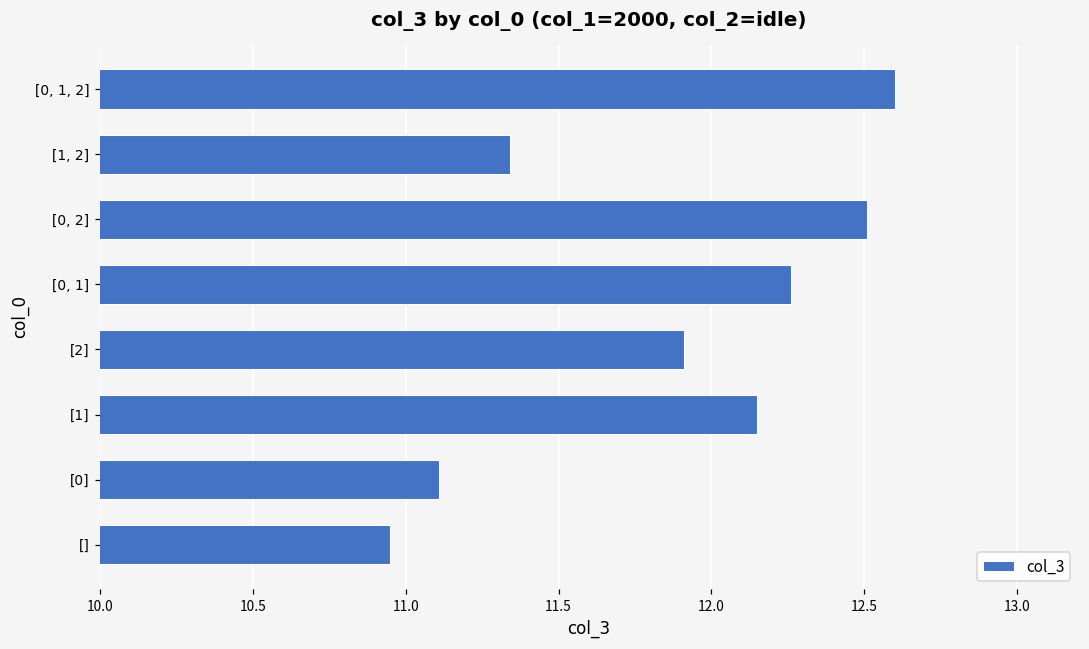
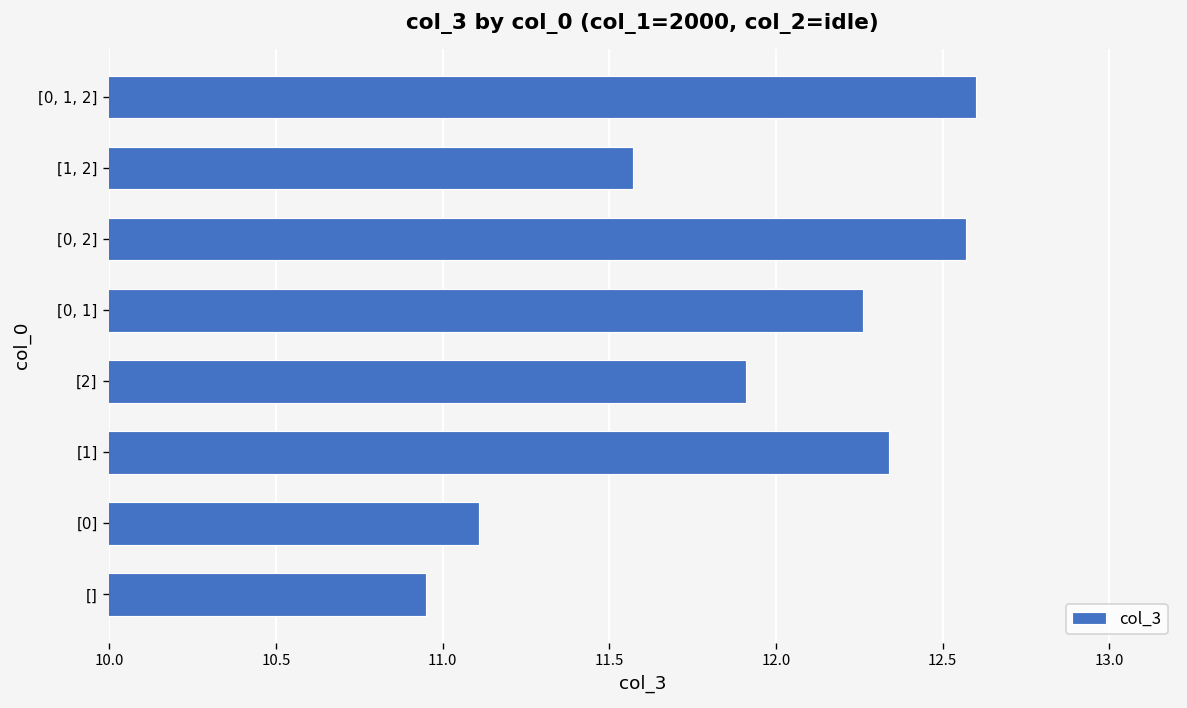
  {
    "[0, 1, 2]": 12.60,
-   "[1, 2]": 11.34,
-   "[0, 2]": 12.51,
+   "[1, 2]": 11.57,
+   "[0, 2]": 12.57,
    "[0, 1]": 12.26,
    "[2]": 11.91,
-   "[1]": 12.15,
+   "[1]": 12.34,
    "[0]": 11.11,
    "[]": 10.95
  }
